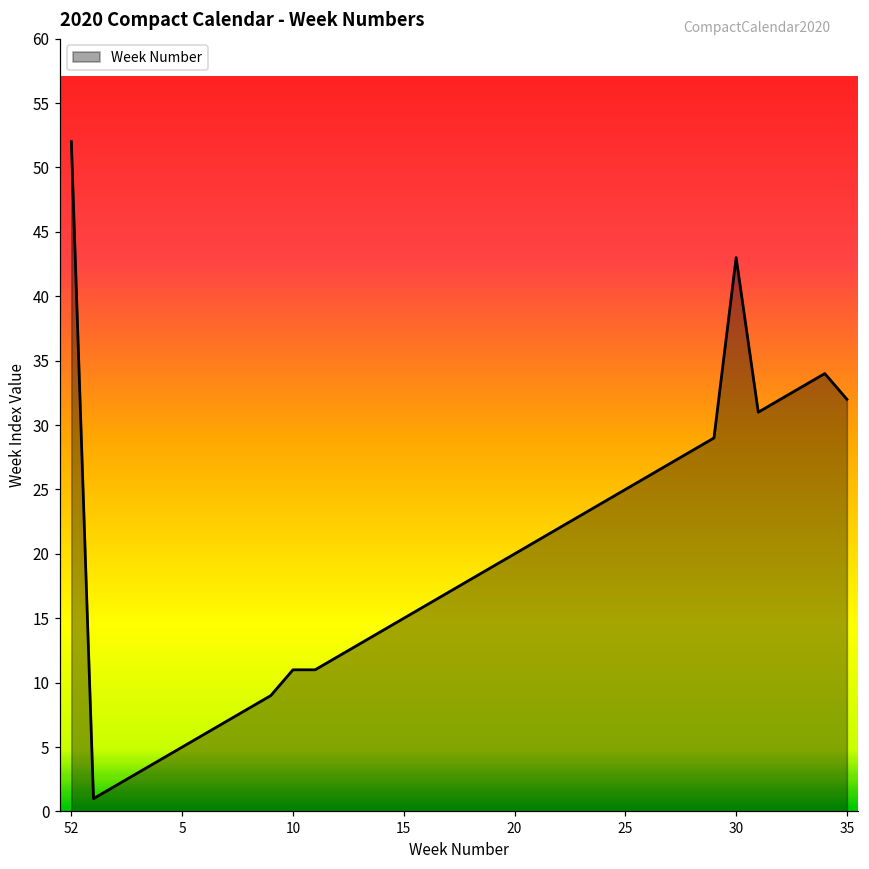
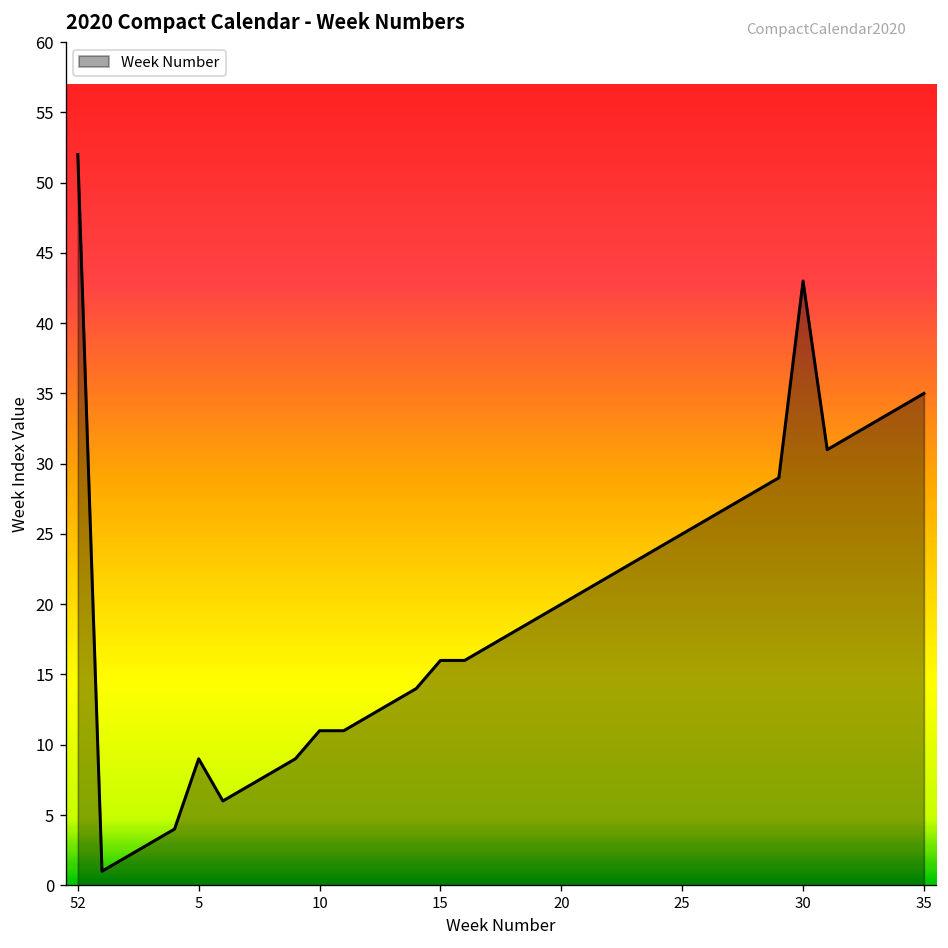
  {
    "52": 52,
-   "5": 5,
+   "5": 9,
    "10": 11,
-   "15": 15,
+   "15": 16,
    "20": 20,
    "25": 25,
    "30": 43,
-   "35": 32
+   "35": 35
  }
